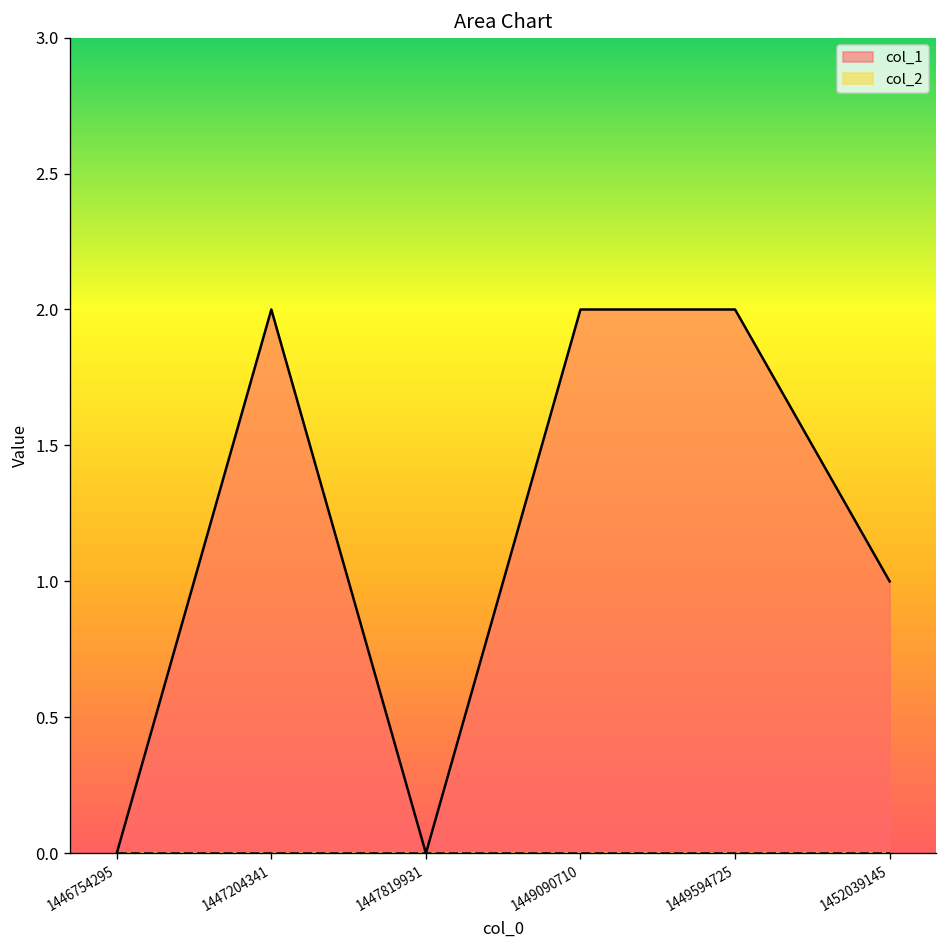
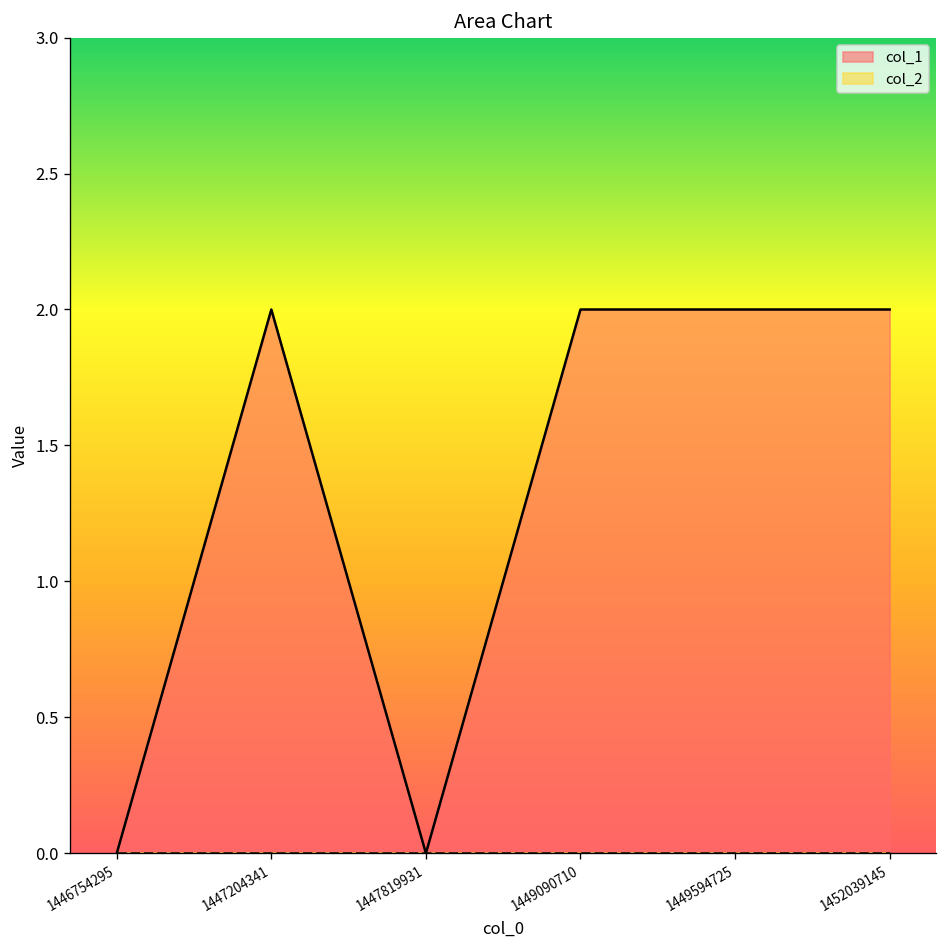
  {
    "col_1": {
      "1447204341": 2,
      "1449090710": 2,
      "1449594725": 2,
-     "1452039145": 1
+     "1452039145": 2
    },
    "col_2": {
      "1447204341": 0,
      "1449090710": 0,
      "1449594725": 0,
      "1452039145": 0
    }
  }
